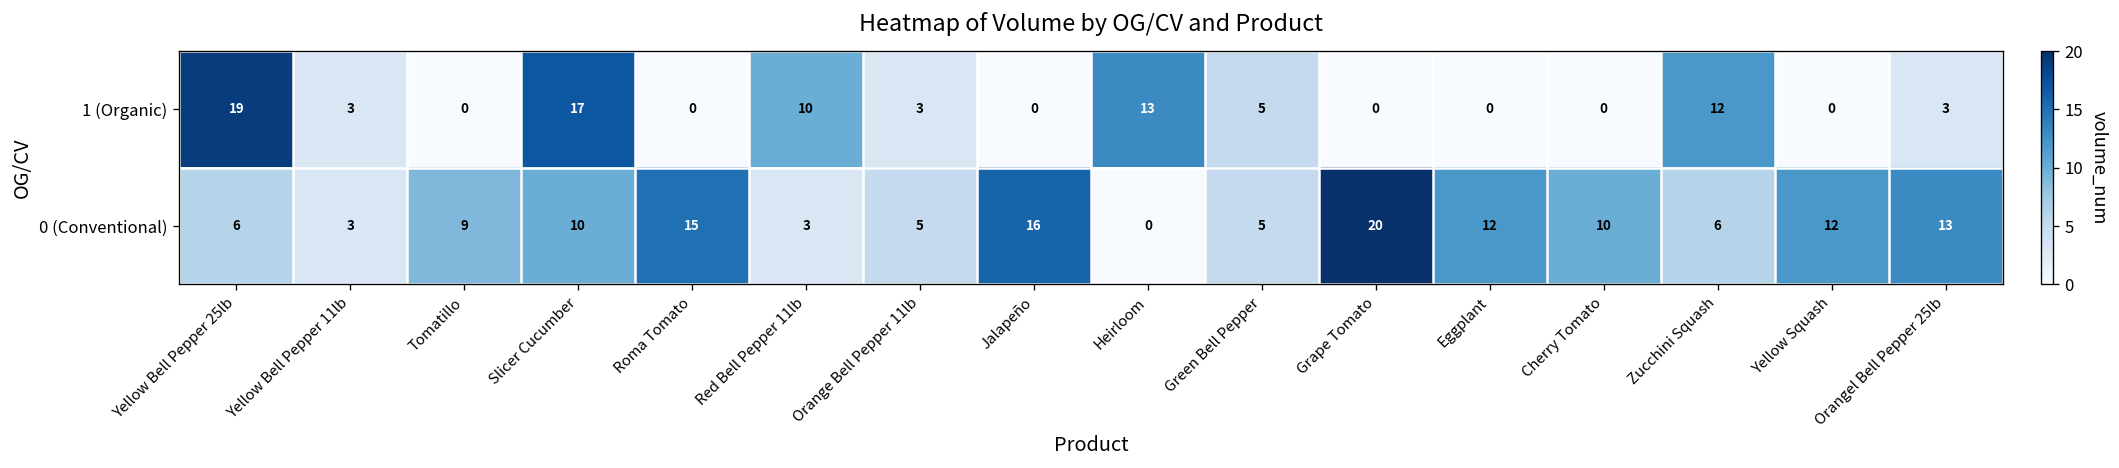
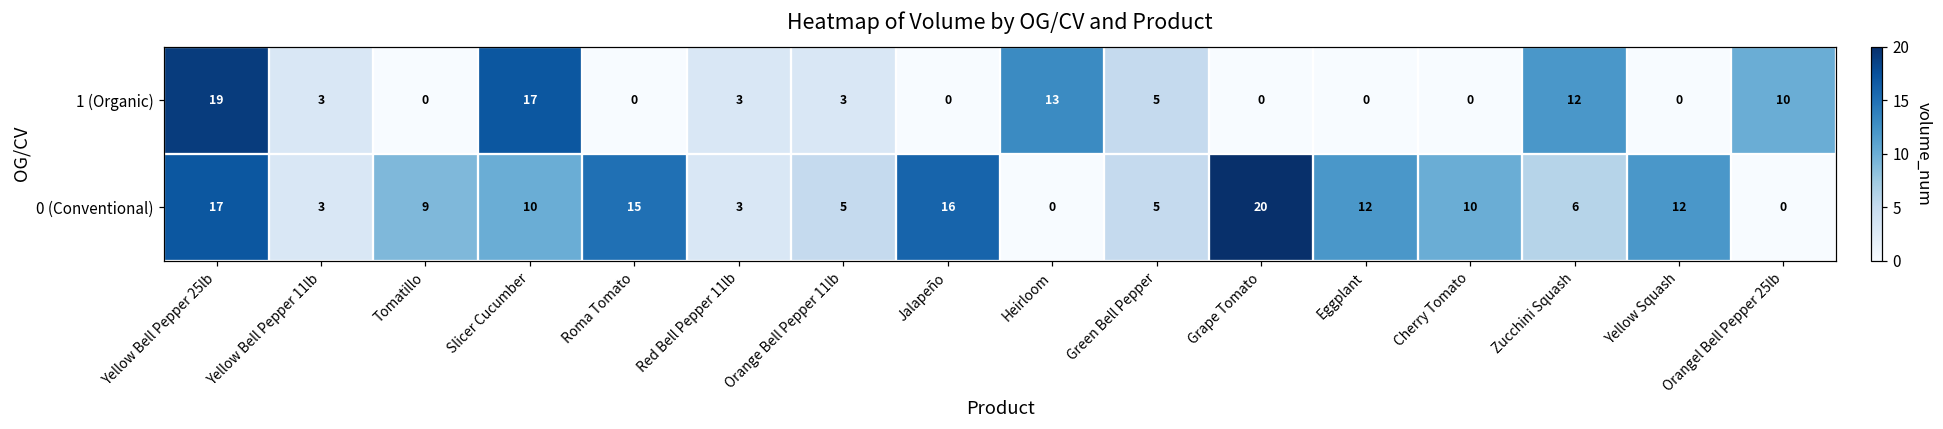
  {
    "1 (Organic)": {
      "Yellow Bell Pepper 25lb": 19,
      "Yellow Bell Pepper 11lb": 3,
      "Tomatillo": 0,
      "Slicer Cucumber": 17,
      "Roma Tomato": 0,
-     "Red Bell Pepper 11lb": 10,
+     "Red Bell Pepper 11lb": 3,
      "Orange Bell Pepper 11lb": 3,
      "Jalapeño": 0,
      "Heirloom": 13,
      "Green Bell Pepper": 5,
      "Grape Tomato": 0,
      "Eggplant": 0,
      "Cherry Tomato": 0,
      "Zucchini Squash": 12,
      "Yellow Squash": 0,
-     "Orangel Bell Pepper 25lb": 3
+     "Orangel Bell Pepper 25lb": 10
    },
    "0 (Conventional)": {
-     "Yellow Bell Pepper 25lb": 6,
+     "Yellow Bell Pepper 25lb": 17,
      "Yellow Bell Pepper 11lb": 3,
      "Tomatillo": 9,
      "Slicer Cucumber": 10,
      "Roma Tomato": 15,
      "Red Bell Pepper 11lb": 3,
      "Orange Bell Pepper 11lb": 5,
      "Jalapeño": 16,
      "Heirloom": 0,
      "Green Bell Pepper": 5,
      "Grape Tomato": 20,
      "Eggplant": 12,
      "Cherry Tomato": 10,
      "Zucchini Squash": 6,
      "Yellow Squash": 12,
-     "Orangel Bell Pepper 25lb": 13
+     "Orangel Bell Pepper 25lb": 0
    }
  }
